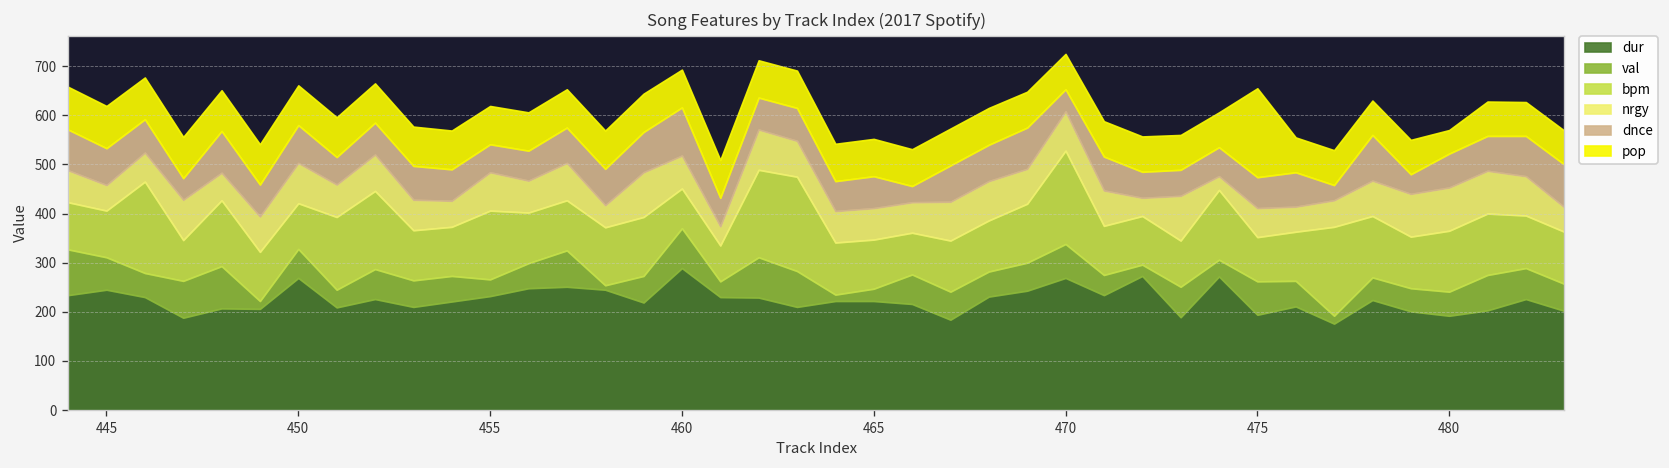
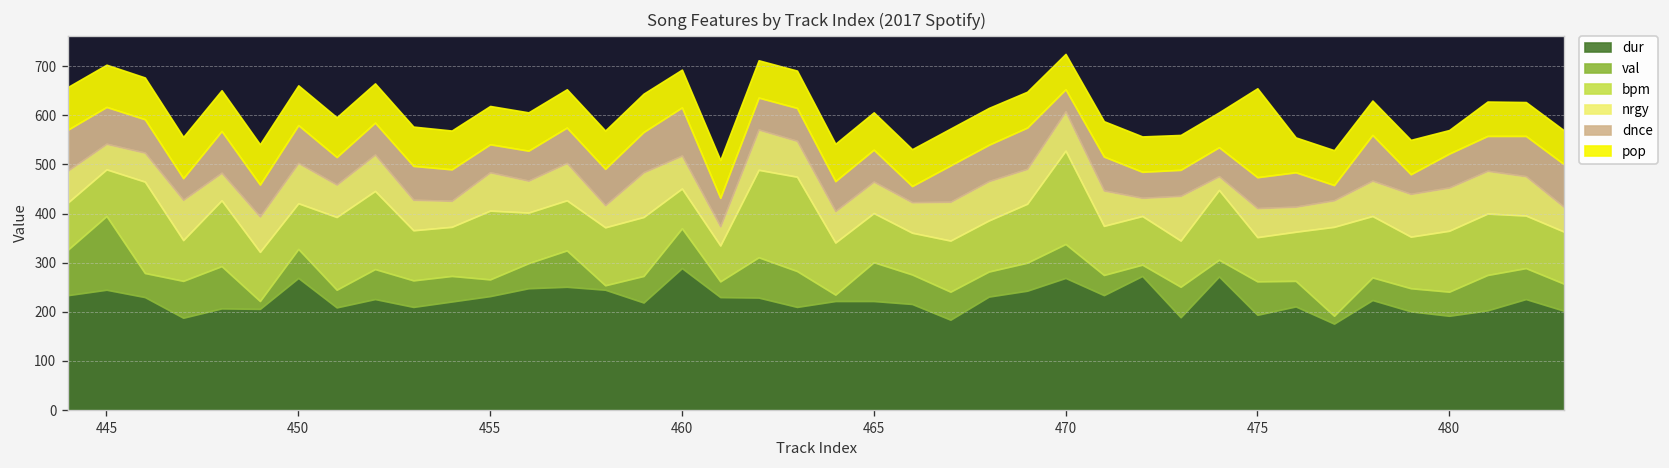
  {
    "dur": {
      "445": 250,
      "450": 270,
      "455": 230,
      "460": 290,
      "465": 220,
      "470": 270,
      "475": 190,
      "480": 190
    },
    "val": {
-     "445": 70,
+     "445": 150,
      "450": 60,
      "455": 30,
      "460": 80,
-     "465": 30,
+     "465": 80,
      "470": 70,
      "475": 70,
      "480": 50
    },
    "dnce": {
      "445": 80,
      "450": 80,
      "455": 60,
      "460": 100,
      "465": 70,
      "470": 50,
      "475": 60,
      "480": 70
    },
    "pop": {
      "445": 90,
      "450": 80,
      "455": 80,
      "460": 80,
      "465": 80,
      "470": 70,
      "475": 180,
      "480": 50
    }
  }
